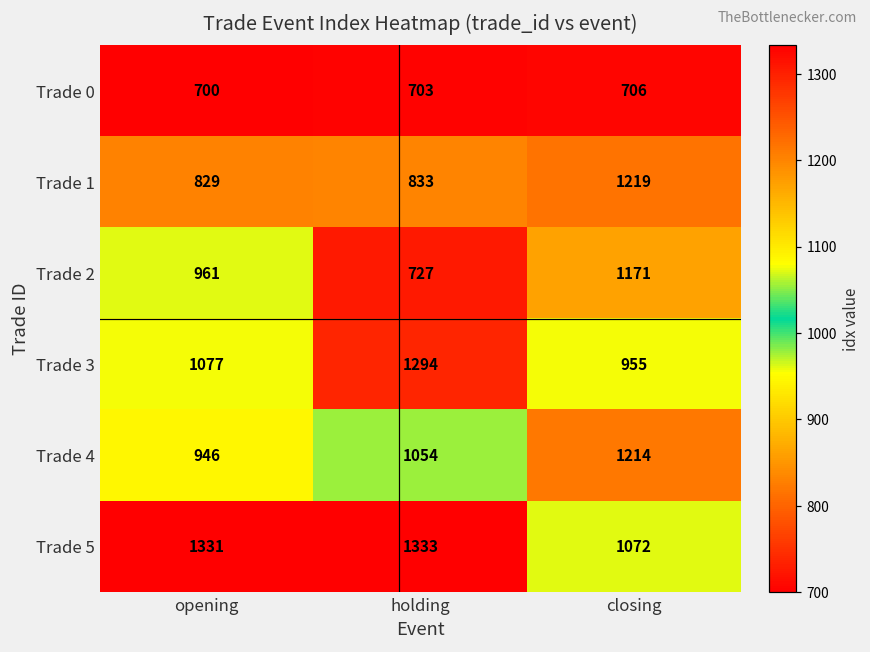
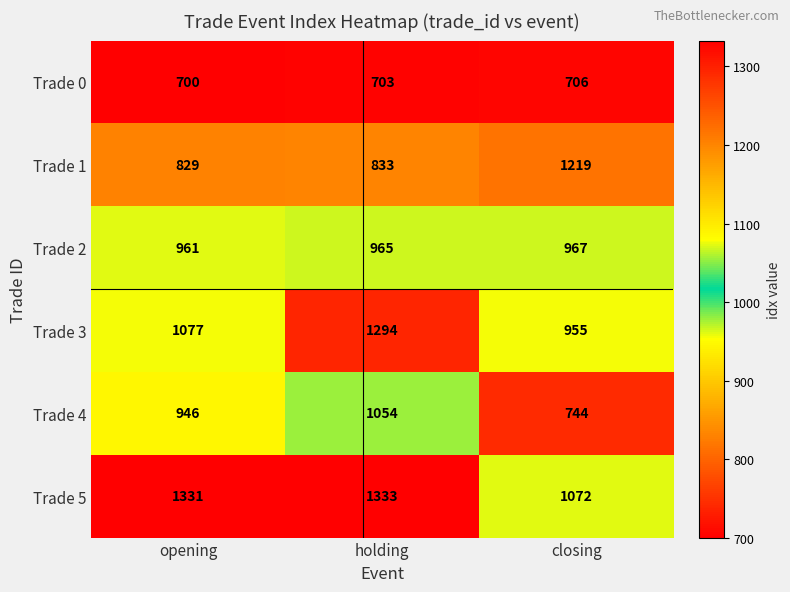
  {
    "Trade 0": {
      "opening": 700,
      "holding": 703,
      "closing": 706
    },
    "Trade 1": {
      "opening": 829,
      "holding": 833,
      "closing": 1219
    },
    "Trade 2": {
      "opening": 961,
-     "holding": 727,
-     "closing": 1171
+     "holding": 965,
+     "closing": 967
    },
    "Trade 3": {
      "opening": 1077,
      "holding": 1294,
      "closing": 955
    },
    "Trade 4": {
      "opening": 946,
      "holding": 1054,
-     "closing": 1214
+     "closing": 744
    },
    "Trade 5": {
      "opening": 1331,
      "holding": 1333,
      "closing": 1072
    }
  }
